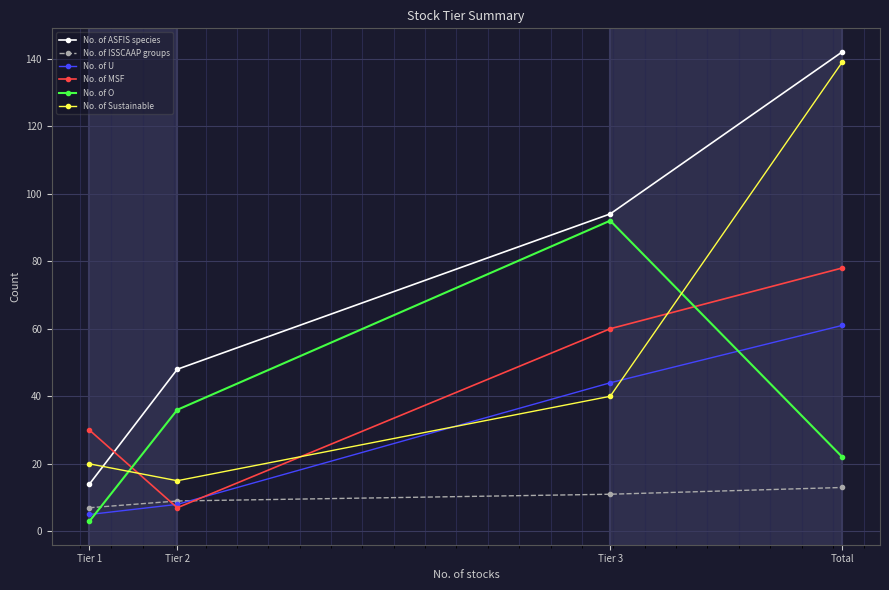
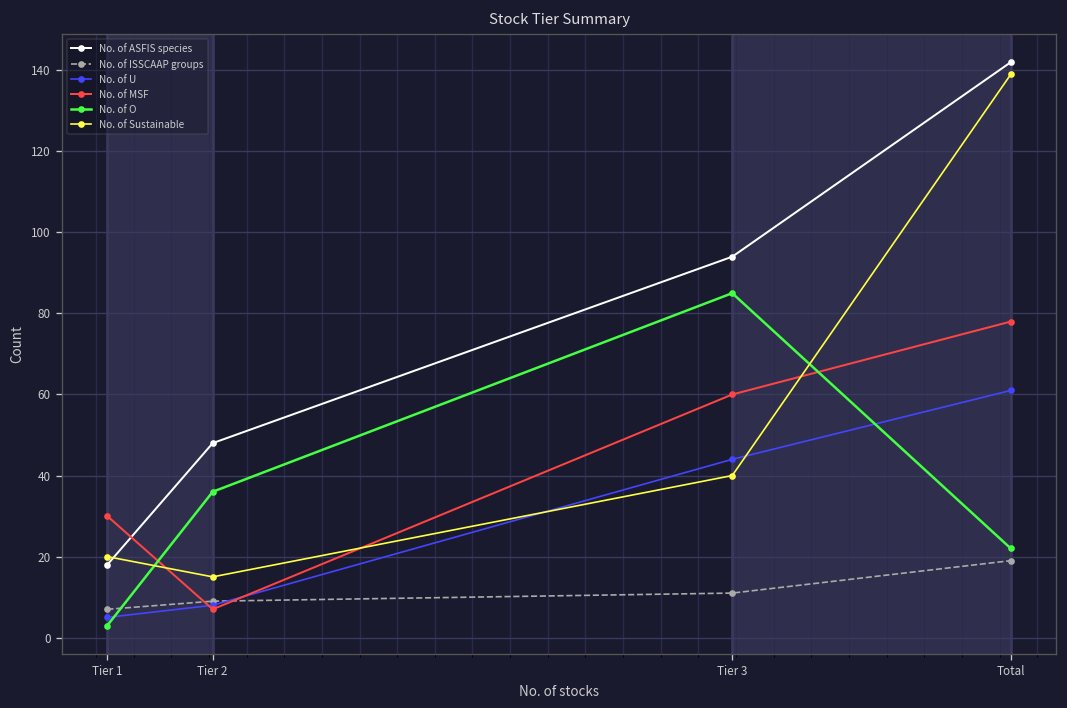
  {
    "No. of ASFIS species": {
-     "Tier 1": 14,
+     "Tier 1": 18,
      "Tier 2": 48,
      "Tier 3": 94,
      "Total": 142
    },
    "No. of ISSCAAP groups": {
      "Tier 1": 7,
      "Tier 2": 9,
      "Tier 3": 11,
-     "Total": 13
+     "Total": 19
    },
    "No. of U": {
      "Tier 1": 5,
      "Tier 2": 8,
      "Tier 3": 44,
      "Total": 61
    },
    "No. of MSF": {
      "Tier 1": 30,
      "Tier 2": 7,
      "Tier 3": 60,
      "Total": 78
    },
    "No. of O": {
      "Tier 1": 3,
      "Tier 2": 36,
-     "Tier 3": 92,
+     "Tier 3": 85,
      "Total": 22
    },
    "No. of Sustainable": {
      "Tier 1": 20,
      "Tier 2": 15,
      "Tier 3": 40,
      "Total": 139
    }
  }
